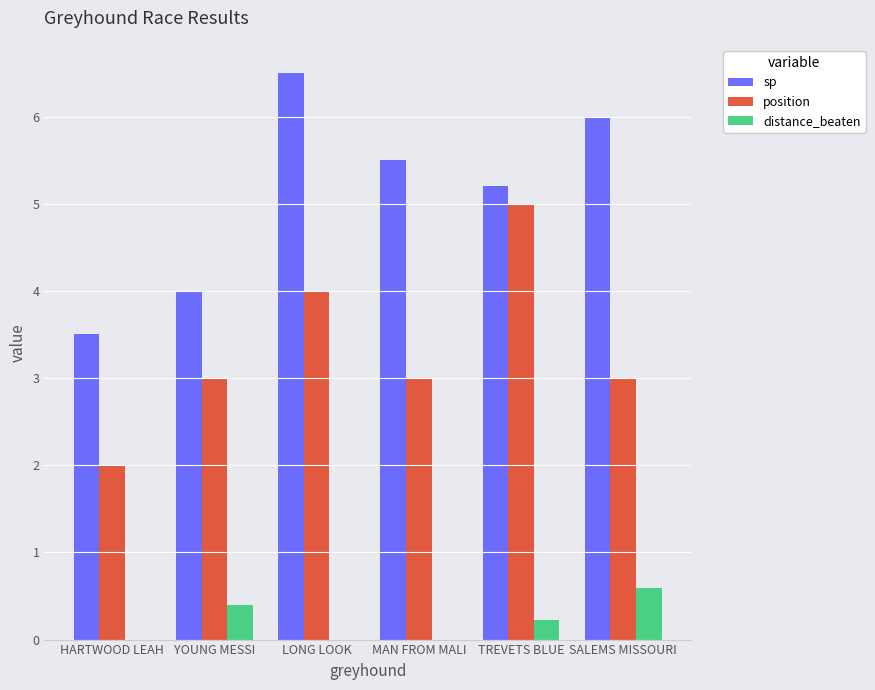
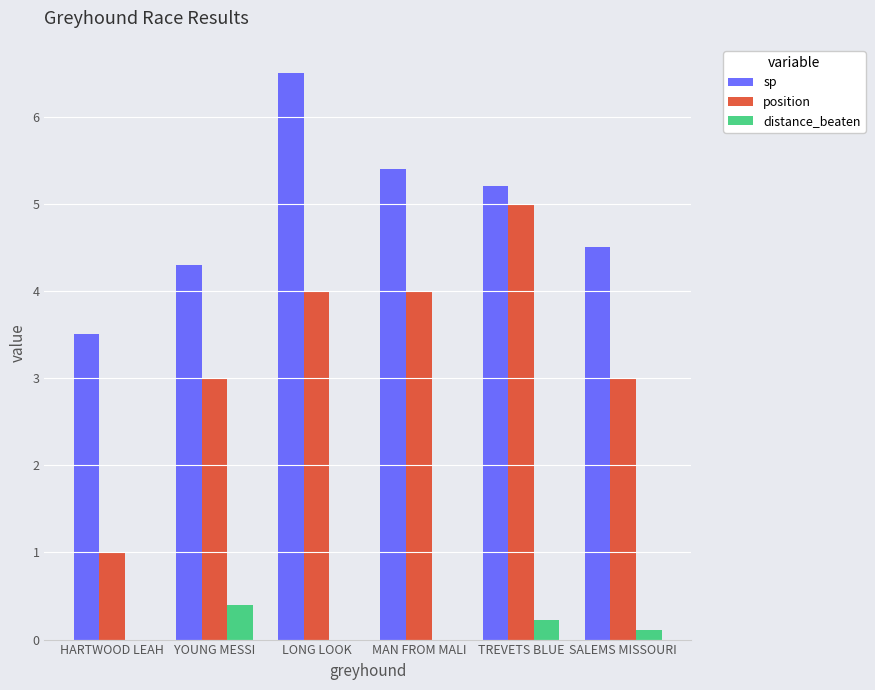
  {
    "sp": {
      "HARTWOOD LEAH": 3.5,
-     "YOUNG MESSI": 4.0,
+     "YOUNG MESSI": 4.3,
      "LONG LOOK": 6.5,
-     "MAN FROM MALI": 5.5,
+     "MAN FROM MALI": 5.4,
      "TREVETS BLUE": 5.2,
-     "SALEMS MISSOURI": 6.0
+     "SALEMS MISSOURI": 4.5
    },
    "position": {
-     "HARTWOOD LEAH": 2,
+     "HARTWOOD LEAH": 1,
      "YOUNG MESSI": 3,
      "LONG LOOK": 4,
-     "MAN FROM MALI": 3,
+     "MAN FROM MALI": 4,
      "TREVETS BLUE": 5,
      "SALEMS MISSOURI": 3
    },
    "distance_beaten": {
      "HARTWOOD LEAH": 0.0,
      "YOUNG MESSI": 0.4,
      "LONG LOOK": 0.0,
      "MAN FROM MALI": 0.0,
      "TREVETS BLUE": 0.2,
-     "SALEMS MISSOURI": 0.6
+     "SALEMS MISSOURI": 0.1
    }
  }
